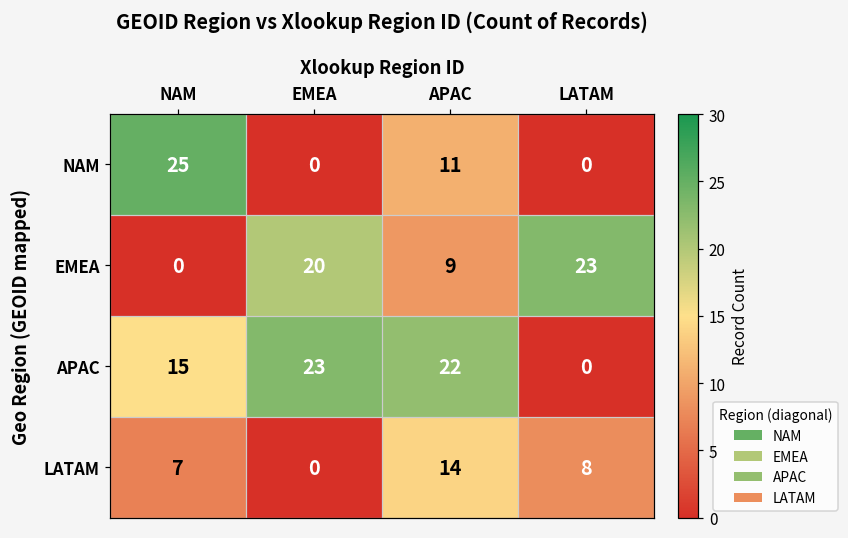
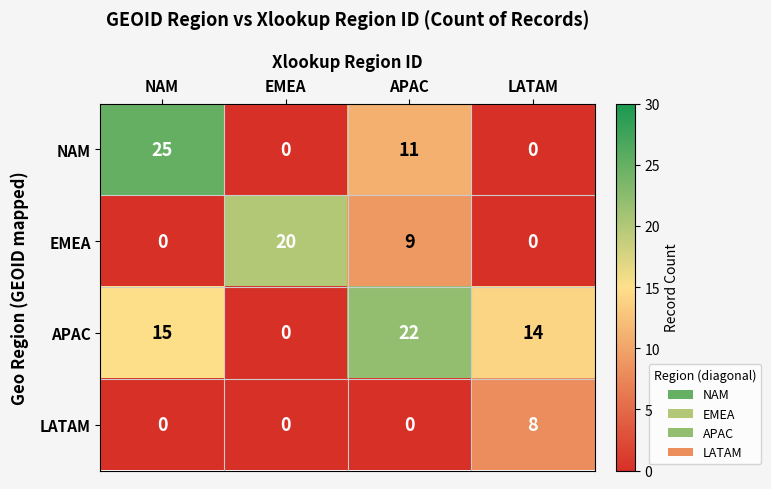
  {
    "NAM": {
      "NAM": 25,
      "EMEA": 0,
      "APAC": 11,
      "LATAM": 0
    },
    "EMEA": {
      "NAM": 0,
      "EMEA": 20,
      "APAC": 9,
-     "LATAM": 23
+     "LATAM": 0
    },
    "APAC": {
      "NAM": 15,
-     "EMEA": 23,
+     "EMEA": 0,
      "APAC": 22,
-     "LATAM": 0
+     "LATAM": 14
    },
    "LATAM": {
-     "NAM": 7,
+     "NAM": 0,
      "EMEA": 0,
-     "APAC": 14,
+     "APAC": 0,
      "LATAM": 8
    }
  }
